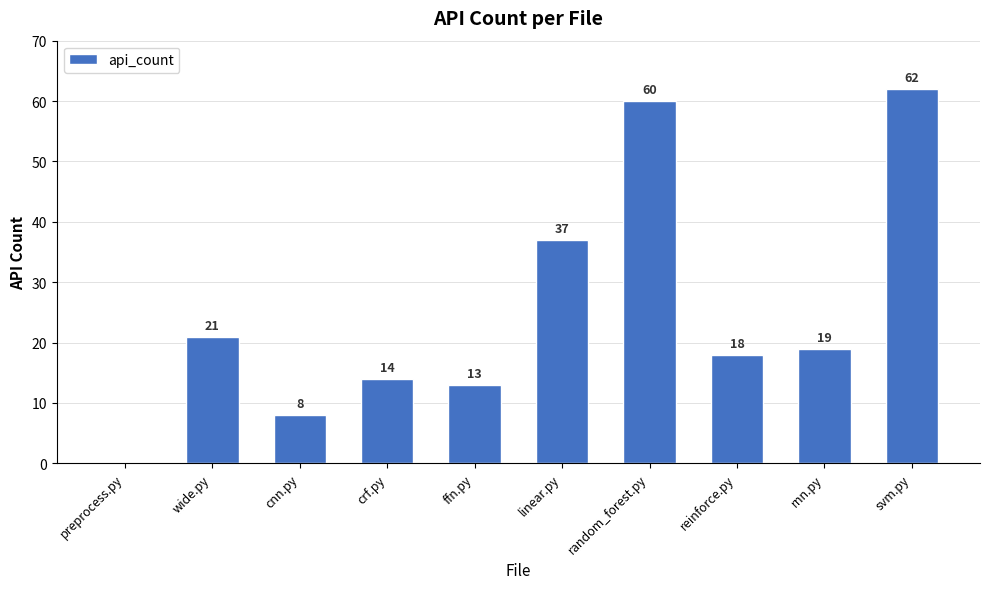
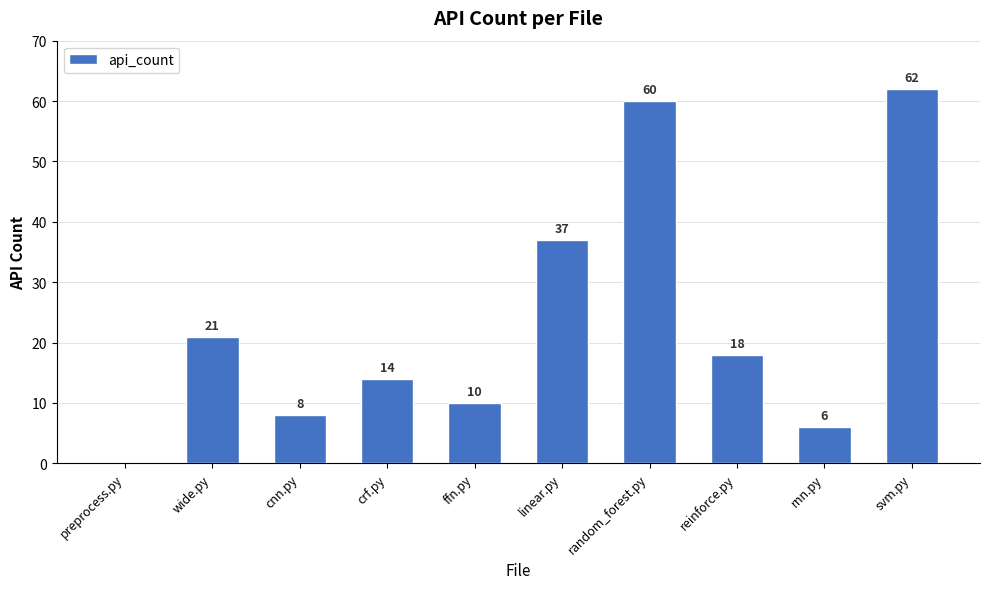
  {
    "wide.py": 21,
    "cnn.py": 8,
    "crf.py": 14,
-   "ffn.py": 13,
+   "ffn.py": 10,
    "linear.py": 37,
    "random_forest.py": 60,
    "reinforce.py": 18,
-   "rnn.py": 19,
+   "rnn.py": 6,
    "svm.py": 62
  }
